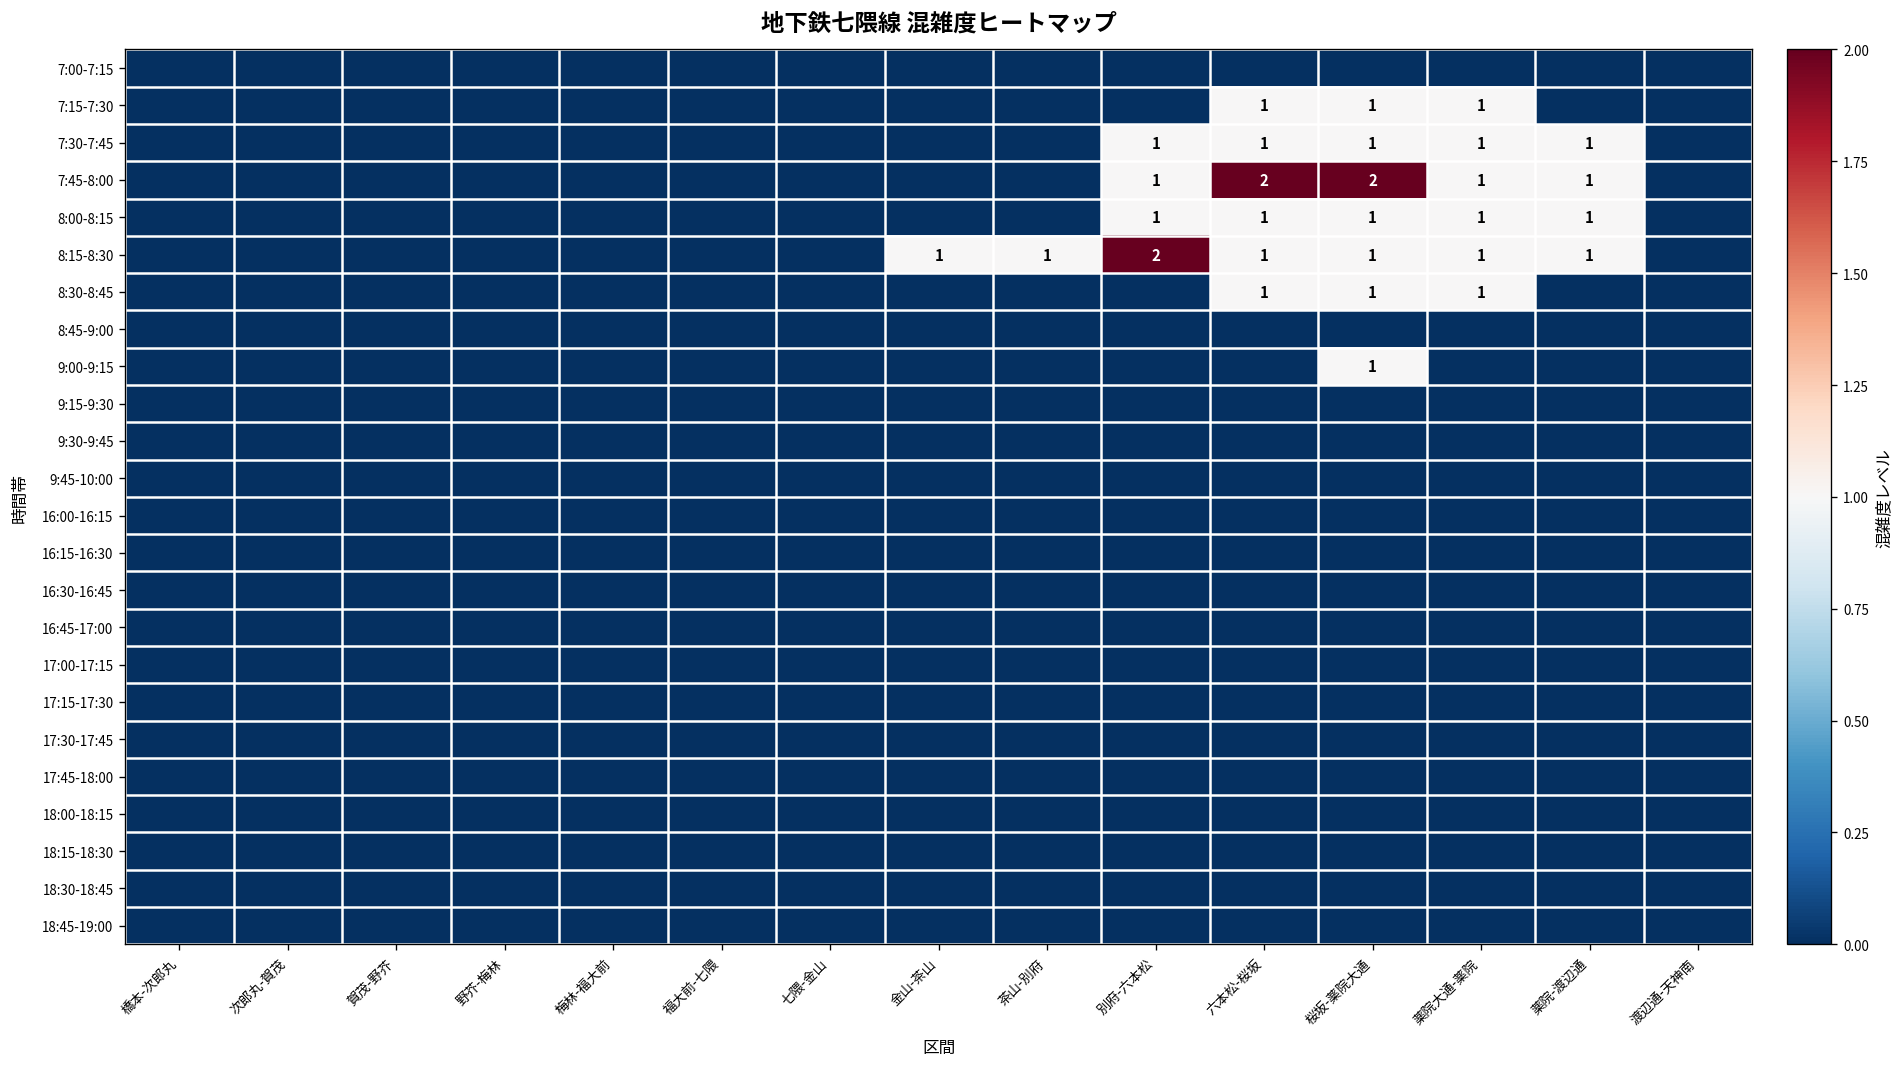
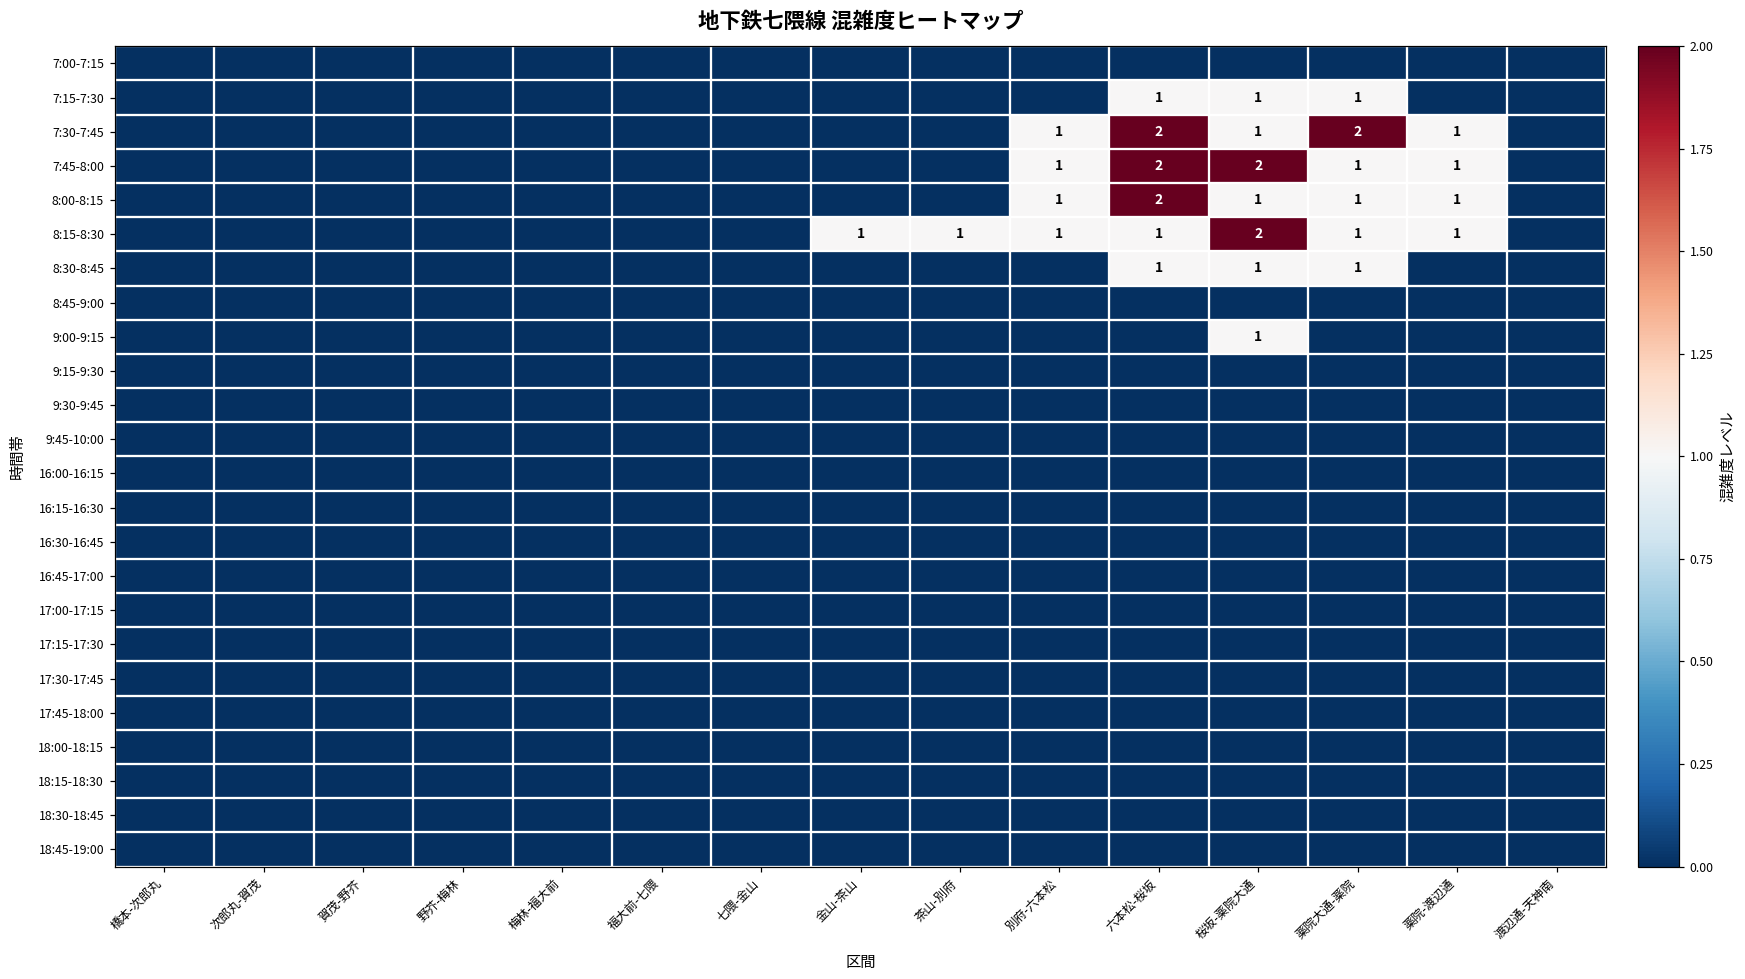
  {
    "7:15-7:30": {
      "六本松-桜坂": 1,
      "桜坂-薬院大通": 1,
      "薬院大通-薬院": 1
    },
    "7:30-7:45": {
      "別府-六本松": 1,
-     "六本松-桜坂": 1,
+     "六本松-桜坂": 2,
      "桜坂-薬院大通": 1,
-     "薬院大通-薬院": 1,
+     "薬院大通-薬院": 2,
      "薬院-渡辺通": 1
    },
    "7:45-8:00": {
      "別府-六本松": 1,
      "六本松-桜坂": 2,
      "桜坂-薬院大通": 2,
      "薬院大通-薬院": 1,
      "薬院-渡辺通": 1
    },
    "8:00-8:15": {
      "別府-六本松": 1,
-     "六本松-桜坂": 1,
+     "六本松-桜坂": 2,
      "桜坂-薬院大通": 1,
      "薬院大通-薬院": 1,
      "薬院-渡辺通": 1
    },
    "8:15-8:30": {
      "金山-茶山": 1,
      "茶山-別府": 1,
-     "別府-六本松": 2,
+     "別府-六本松": 1,
      "六本松-桜坂": 1,
-     "桜坂-薬院大通": 1,
+     "桜坂-薬院大通": 2,
      "薬院大通-薬院": 1,
      "薬院-渡辺通": 1
    },
    "8:30-8:45": {
      "六本松-桜坂": 1,
      "桜坂-薬院大通": 1,
      "薬院大通-薬院": 1
    },
    "9:00-9:15": {
      "桜坂-薬院大通": 1
    }
  }
